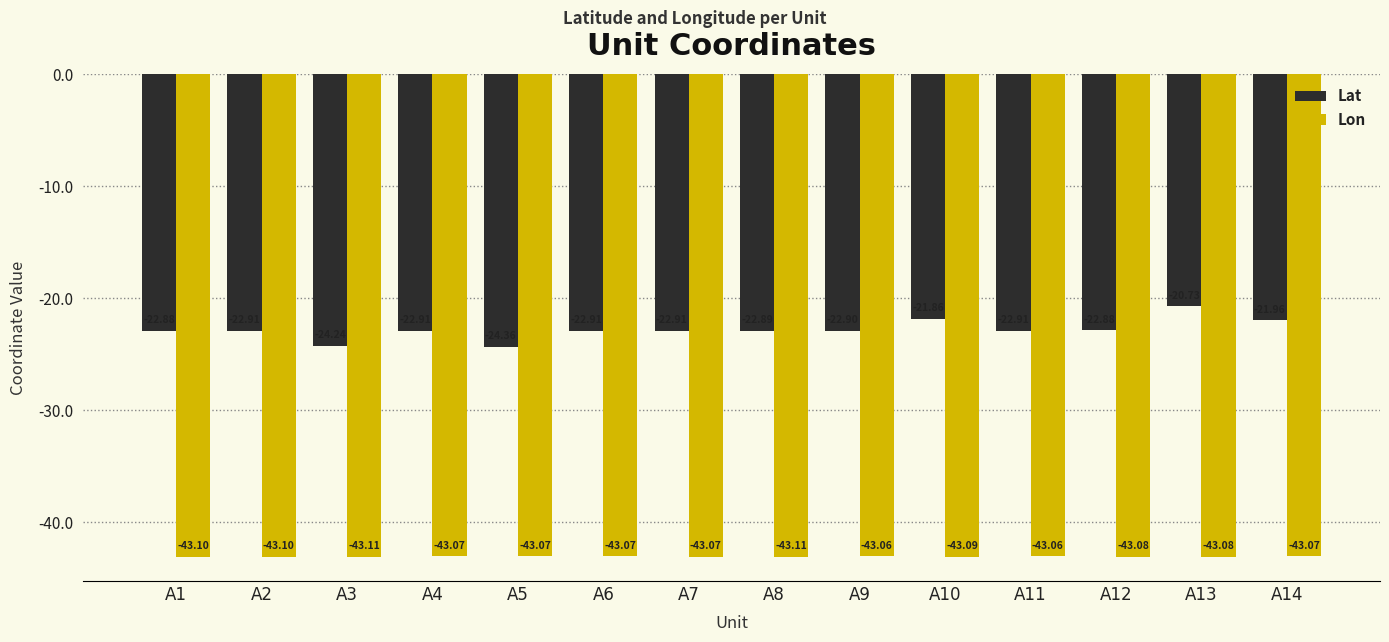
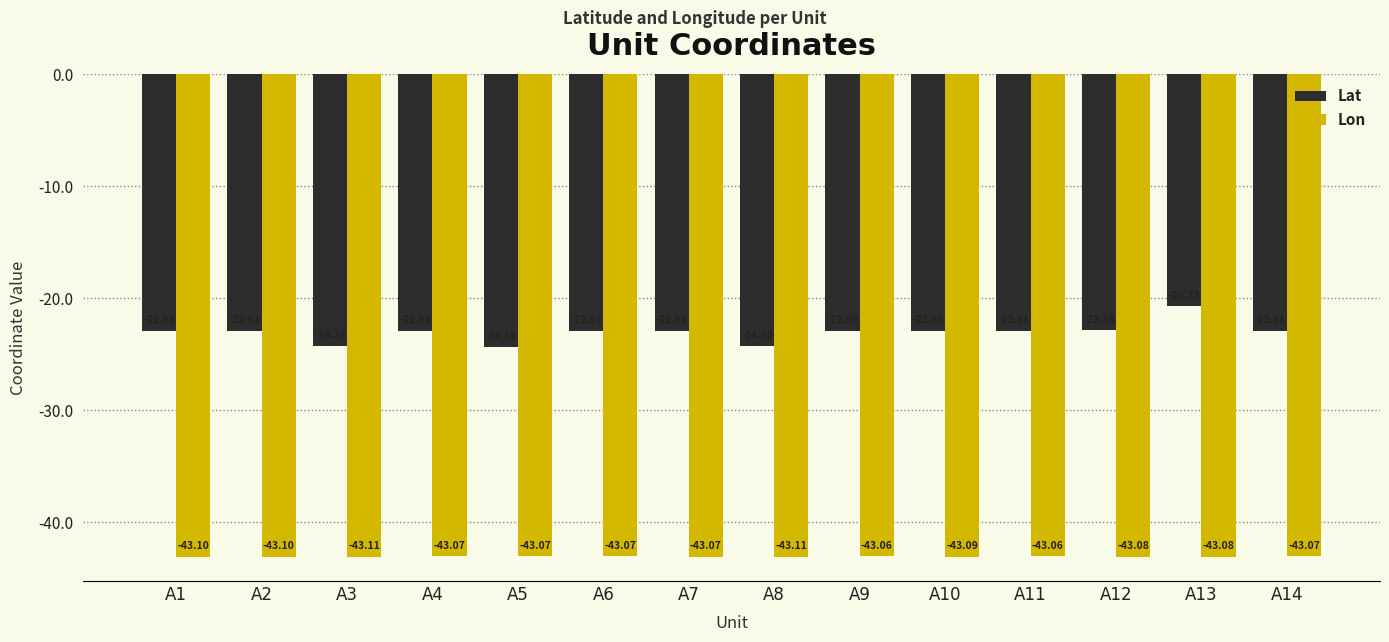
  {
    "Lat": {
      "A1": -22.9,
      "A2": -22.9,
      "A3": -24.2,
      "A4": -22.9,
      "A5": -24.4,
      "A6": -22.9,
      "A7": -22.9,
-     "A8": -22.9,
+     "A8": -24.3,
      "A9": -22.9,
-     "A10": -21.9,
+     "A10": -22.9,
      "A11": -22.9,
      "A12": -22.9,
      "A13": -20.7,
-     "A14": -22.0
+     "A14": -22.9
    },
    "Lon": {
      "A1": -43.10,
      "A2": -43.10,
      "A3": -43.11,
      "A4": -43.07,
      "A5": -43.07,
      "A6": -43.07,
      "A7": -43.07,
      "A8": -43.11,
      "A9": -43.06,
      "A10": -43.09,
      "A11": -43.06,
      "A12": -43.08,
      "A13": -43.08,
      "A14": -43.07
    }
  }
